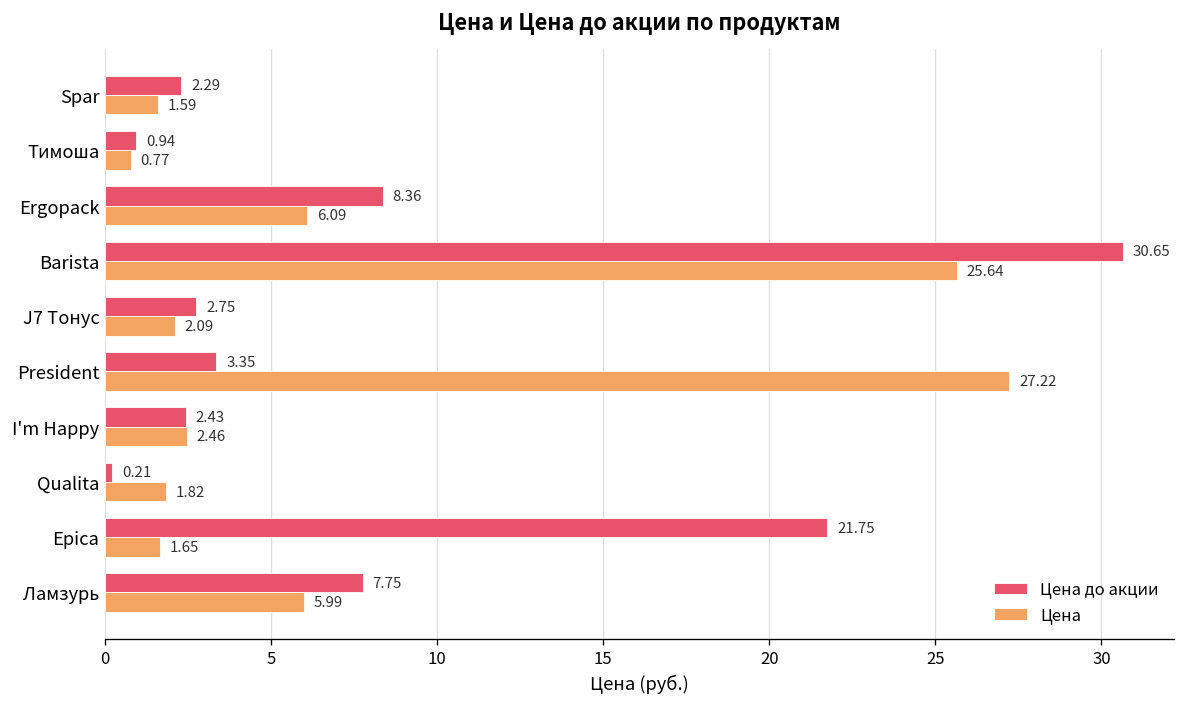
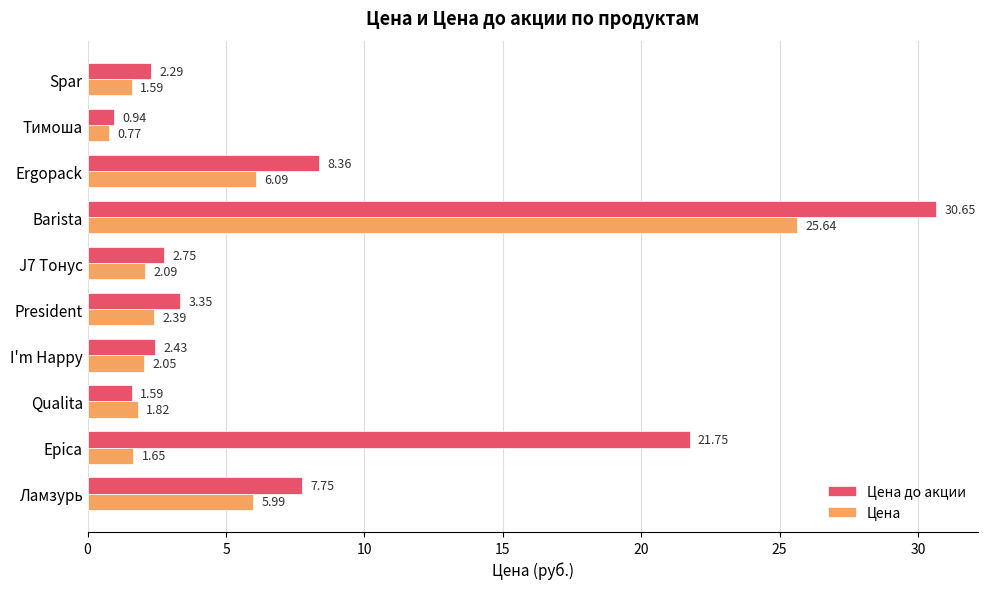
  {
    "Цена до акции": {
      "Spar": 2.29,
      "Тимоша": 0.94,
      "Ergopack": 8.36,
      "Barista": 30.65,
      "J7 Тонус": 2.75,
      "President": 3.35,
      "I'm Happy": 2.43,
-     "Qualita": 0.21,
+     "Qualita": 1.59,
      "Epica": 21.75,
      "Ламзурь": 7.75
    },
    "Цена": {
      "Spar": 1.59,
      "Тимоша": 0.77,
      "Ergopack": 6.09,
      "Barista": 25.64,
      "J7 Тонус": 2.09,
-     "President": 27.22,
-     "I'm Happy": 2.46,
+     "President": 2.39,
+     "I'm Happy": 2.05,
      "Qualita": 1.82,
      "Epica": 1.65,
      "Ламзурь": 5.99
    }
  }
